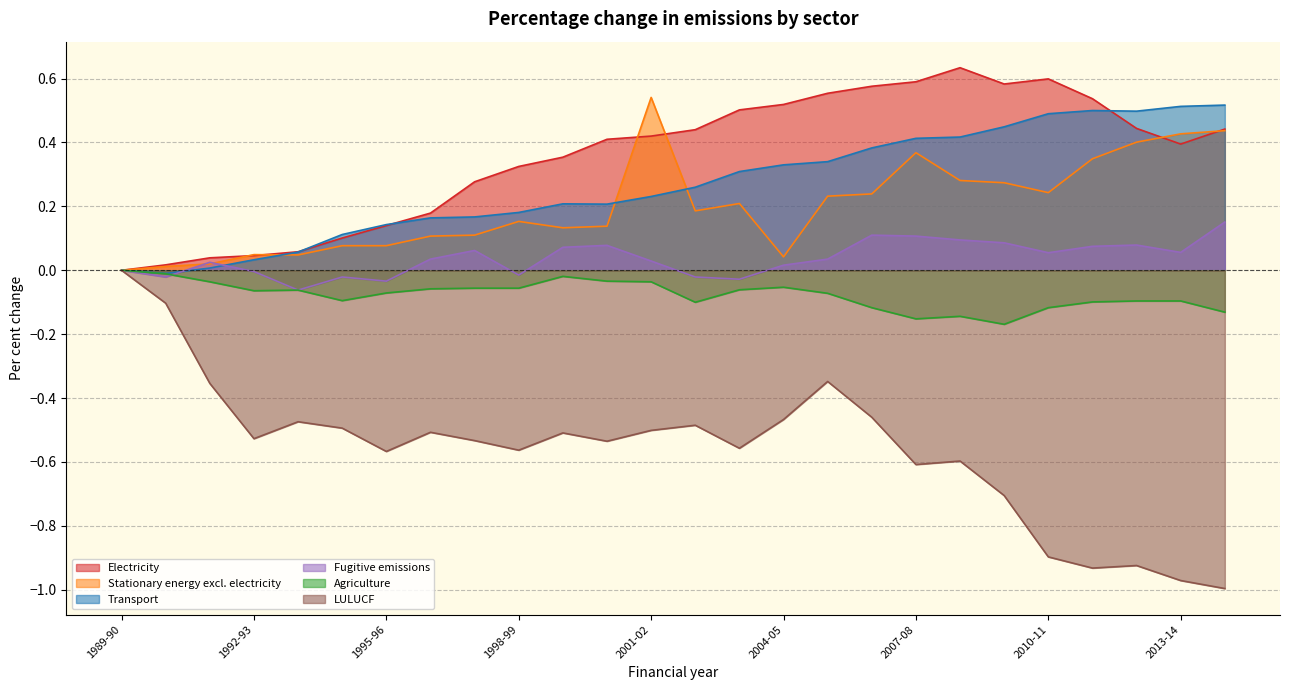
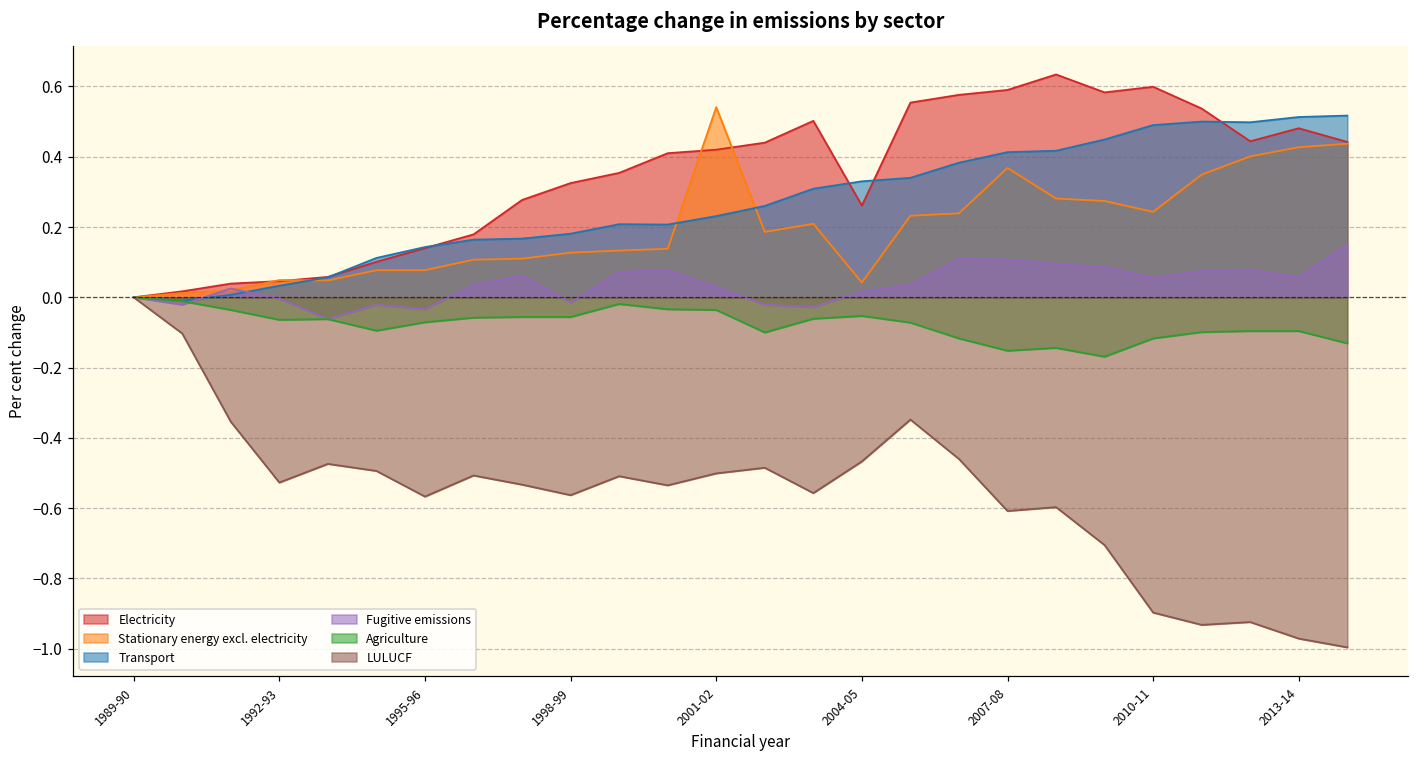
  {
    "Electricity": {
      "1998-99": 0.33,
      "2001-02": 0.42,
-     "2004-05": 0.52,
+     "2004-05": 0.26,
      "2007-08": 0.59,
      "2010-11": 0.60,
-     "2013-14": 0.40
+     "2013-14": 0.48
    },
    "Stationary energy excl. electricity": {
      "1995-96": 0.08,
-     "1998-99": 0.15,
+     "1998-99": 0.13,
      "2001-02": 0.54,
      "2004-05": 0.04,
      "2007-08": 0.37,
      "2010-11": 0.24,
      "2013-14": 0.43
    }
  }
